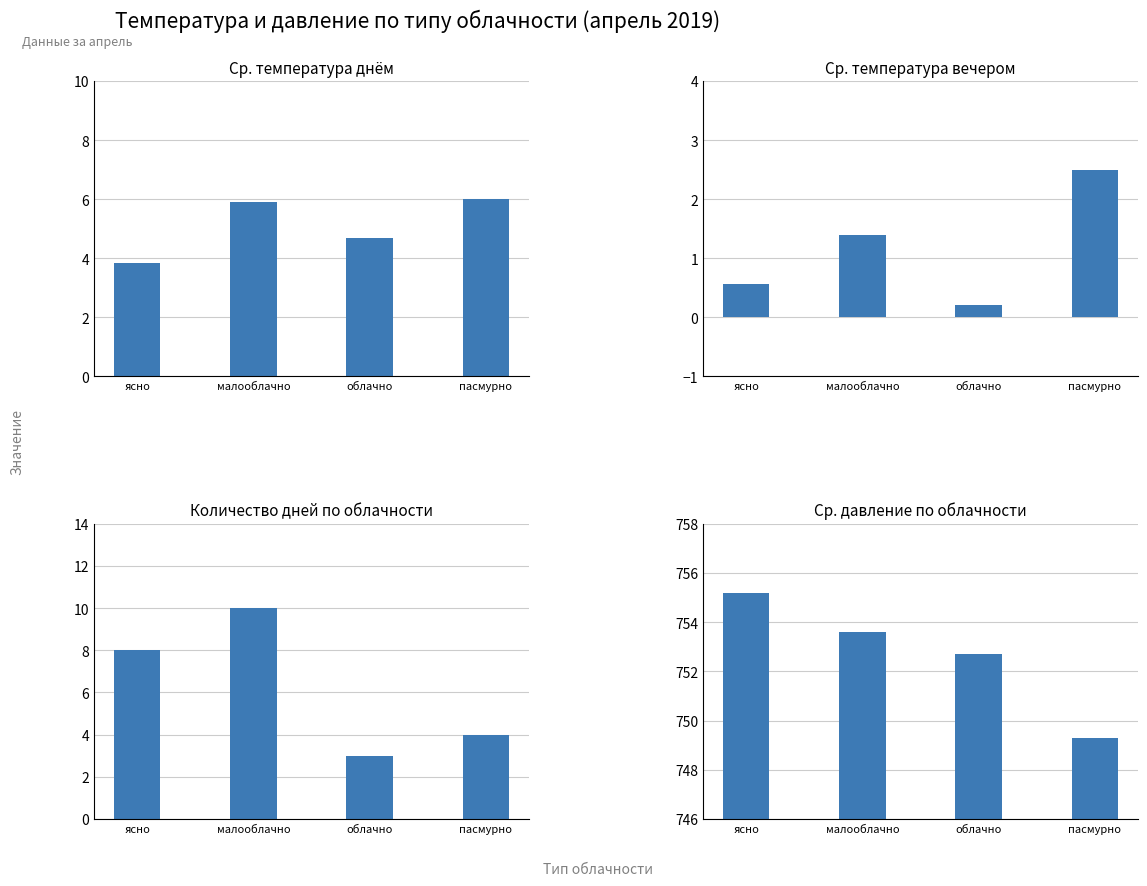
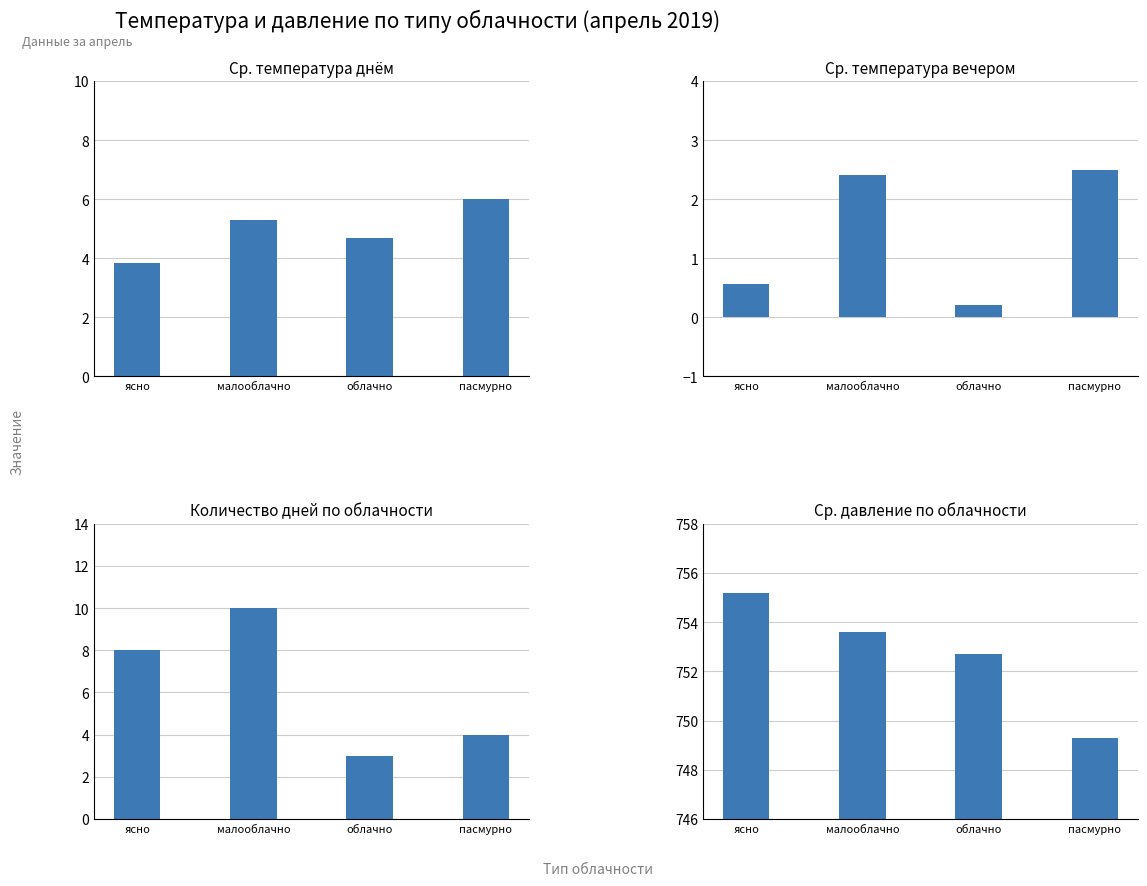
  {
    "Ср. температура днём": {
      "ясно": 3.8,
-     "малооблачно": 5.9,
+     "малооблачно": 5.3,
      "облачно": 4.7,
      "пасмурно": 6.0
    },
    "Ср. температура вечером": {
      "ясно": 0.6,
-     "малооблачно": 1.4,
+     "малооблачно": 2.4,
      "облачно": 0.2,
      "пасмурно": 2.5
    },
    "Количество дней по облачности": {
      "ясно": 8.0,
      "малооблачно": 10.0,
      "облачно": 3.0,
      "пасмурно": 4.0
    },
    "Ср. давление по облачности": {
      "ясно": 755.2,
      "малооблачно": 753.6,
      "облачно": 752.7,
      "пасмурно": 749.3
    }
  }
